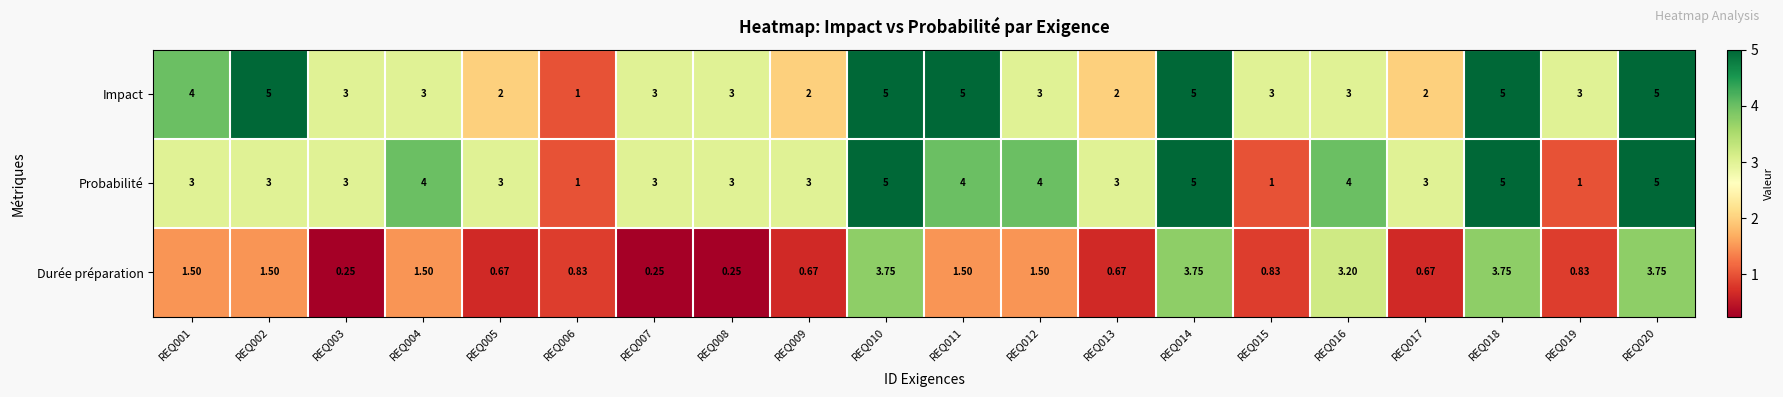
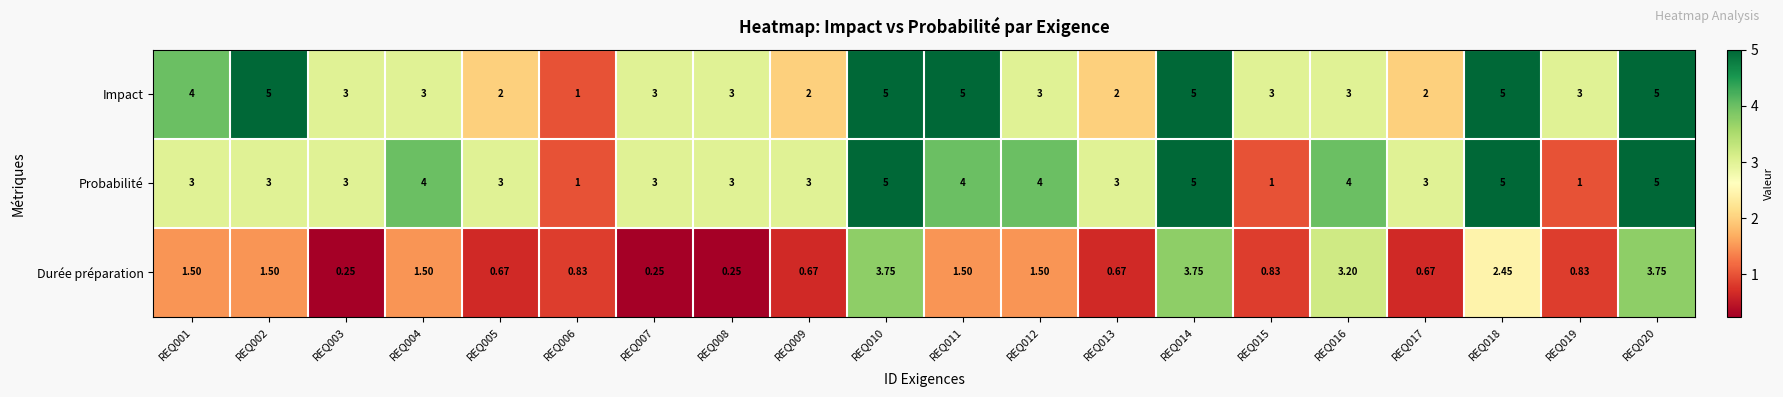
  {
    "Impact": {
      "REQ001": 4,
      "REQ002": 5,
      "REQ003": 3,
      "REQ004": 3,
      "REQ005": 2,
      "REQ006": 1,
      "REQ007": 3,
      "REQ008": 3,
      "REQ009": 2,
      "REQ010": 5,
      "REQ011": 5,
      "REQ012": 3,
      "REQ013": 2,
      "REQ014": 5,
      "REQ015": 3,
      "REQ016": 3,
      "REQ017": 2,
      "REQ018": 5,
      "REQ019": 3,
      "REQ020": 5
    },
    "Probabilité": {
      "REQ001": 3,
      "REQ002": 3,
      "REQ003": 3,
      "REQ004": 4,
      "REQ005": 3,
      "REQ006": 1,
      "REQ007": 3,
      "REQ008": 3,
      "REQ009": 3,
      "REQ010": 5,
      "REQ011": 4,
      "REQ012": 4,
      "REQ013": 3,
      "REQ014": 5,
      "REQ015": 1,
      "REQ016": 4,
      "REQ017": 3,
      "REQ018": 5,
      "REQ019": 1,
      "REQ020": 5
    },
    "Durée préparation": {
      "REQ001": 1.50,
      "REQ002": 1.50,
      "REQ003": 0.25,
      "REQ004": 1.50,
      "REQ005": 0.67,
      "REQ006": 0.83,
      "REQ007": 0.25,
      "REQ008": 0.25,
      "REQ009": 0.67,
      "REQ010": 3.75,
      "REQ011": 1.50,
      "REQ012": 1.50,
      "REQ013": 0.67,
      "REQ014": 3.75,
      "REQ015": 0.83,
      "REQ016": 3.20,
      "REQ017": 0.67,
-     "REQ018": 3.75,
+     "REQ018": 2.45,
      "REQ019": 0.83,
      "REQ020": 3.75
    }
  }
